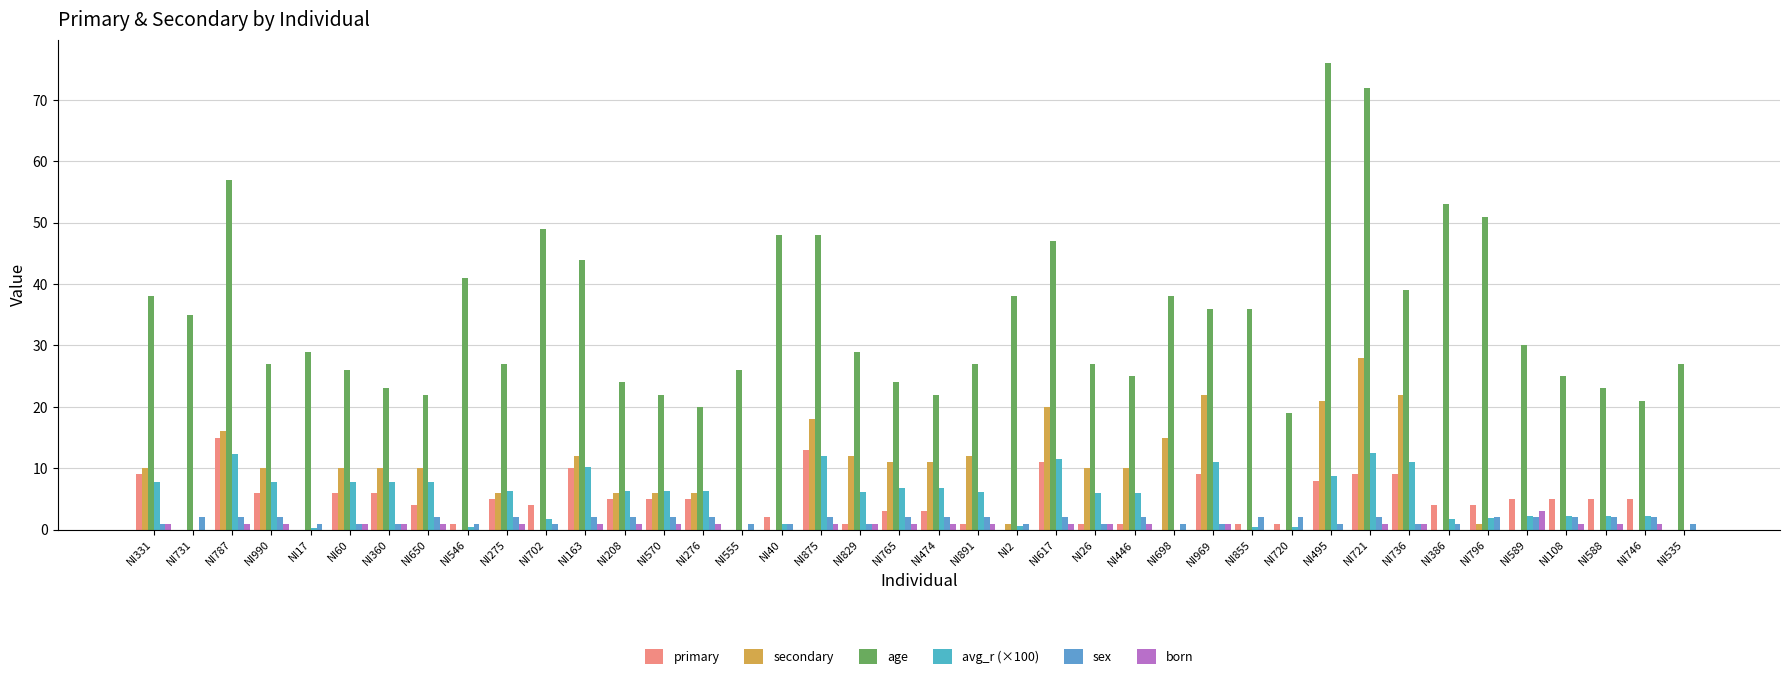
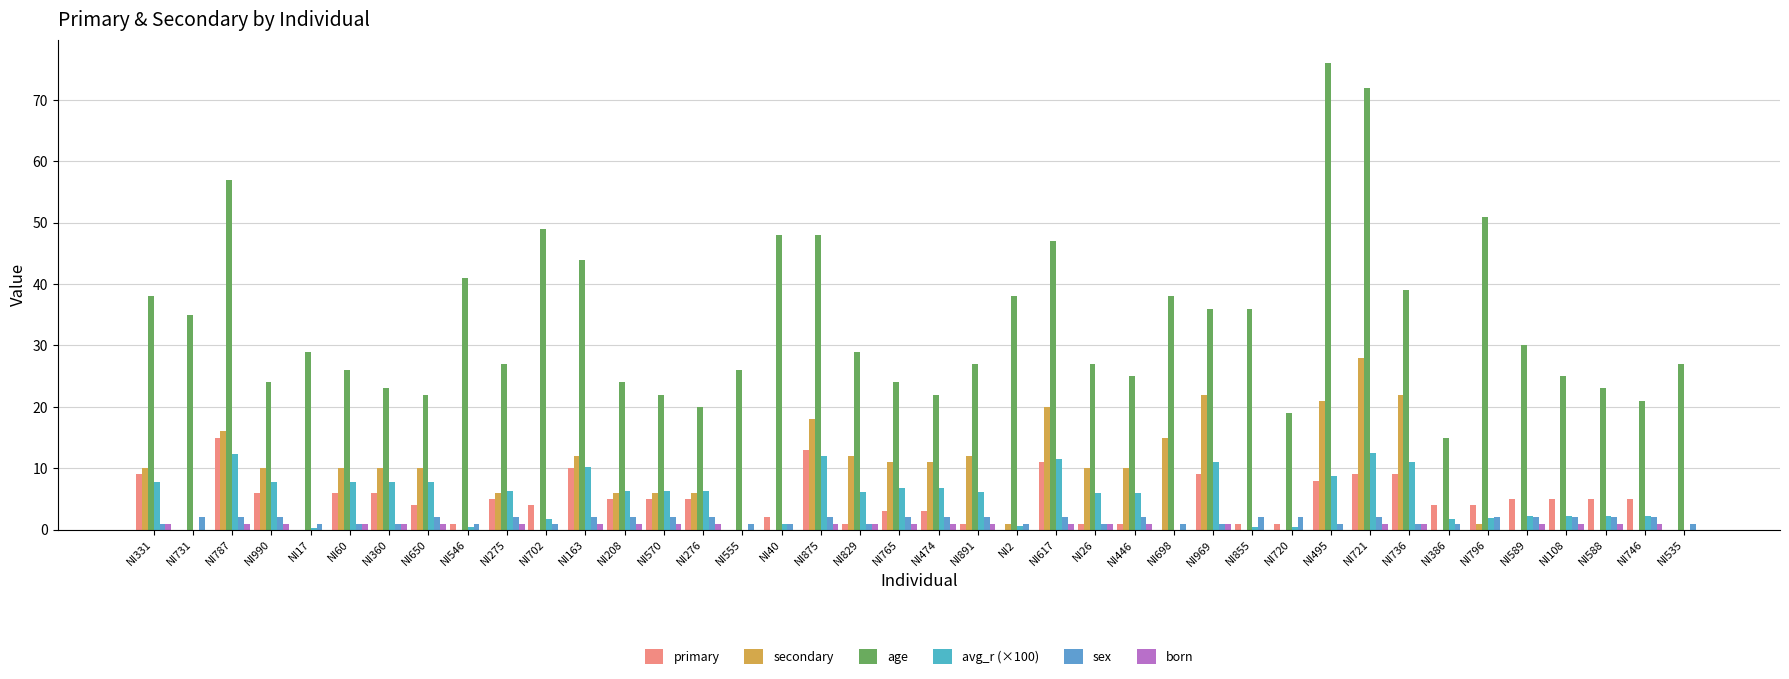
  {
    "primary": {
      "NI331": 9,
      "NI731": 0,
      "NI787": 15,
      "NI990": 6,
      "NI17": 0,
      "NI60": 6,
      "NI360": 6,
      "NI650": 4,
      "NI546": 1,
      "NI275": 5,
      "NI702": 4,
      "NI163": 10,
      "NI208": 5,
      "NI570": 5,
      "NI276": 5,
      "NI555": 0,
      "NI40": 2,
      "NI875": 13,
      "NI829": 1,
      "NI765": 3,
      "NI474": 3,
      "NI891": 1,
      "NI2": 0,
      "NI617": 11,
      "NI26": 1,
      "NI446": 1,
      "NI698": 0,
      "NI969": 9,
      "NI855": 1,
      "NI720": 1,
      "NI495": 8,
      "NI721": 9,
      "NI736": 9,
      "NI386": 4,
      "NI796": 4,
      "NI589": 5,
      "NI108": 5,
      "NI588": 5,
      "NI746": 5,
      "NI535": 0
    },
    "secondary": {
      "NI331": 10,
      "NI731": 0,
      "NI787": 16,
      "NI990": 10,
      "NI17": 0,
      "NI60": 10,
      "NI360": 10,
      "NI650": 10,
      "NI546": 0,
      "NI275": 6,
      "NI702": 0,
      "NI163": 12,
      "NI208": 6,
      "NI570": 6,
      "NI276": 6,
      "NI555": 0,
      "NI40": 0,
      "NI875": 18,
      "NI829": 12,
      "NI765": 11,
      "NI474": 11,
      "NI891": 12,
      "NI2": 1,
      "NI617": 20,
      "NI26": 10,
      "NI446": 10,
      "NI698": 15,
      "NI969": 22,
      "NI855": 0,
      "NI720": 0,
      "NI495": 21,
      "NI721": 28,
      "NI736": 22,
      "NI386": 0,
      "NI796": 1,
      "NI589": 0,
      "NI108": 0,
      "NI588": 0,
      "NI746": 0,
      "NI535": 0
    },
    "age": {
      "NI331": 38,
      "NI731": 35,
      "NI787": 57,
-     "NI990": 27,
+     "NI990": 24,
      "NI17": 29,
      "NI60": 26,
      "NI360": 23,
      "NI650": 22,
      "NI546": 41,
      "NI275": 27,
      "NI702": 49,
      "NI163": 44,
      "NI208": 24,
      "NI570": 22,
      "NI276": 20,
      "NI555": 26,
      "NI40": 48,
      "NI875": 48,
      "NI829": 29,
      "NI765": 24,
      "NI474": 22,
      "NI891": 27,
      "NI2": 38,
      "NI617": 47,
      "NI26": 27,
      "NI446": 25,
      "NI698": 38,
      "NI969": 36,
      "NI855": 36,
      "NI720": 19,
      "NI495": 76,
      "NI721": 72,
      "NI736": 39,
-     "NI386": 53,
+     "NI386": 15,
      "NI796": 51,
      "NI589": 30,
      "NI108": 25,
      "NI588": 23,
      "NI746": 21,
      "NI535": 27
    },
    "born": {
      "NI331": 1,
      "NI731": 0,
      "NI787": 1,
      "NI990": 1,
      "NI17": 0,
      "NI60": 1,
      "NI360": 1,
      "NI650": 1,
      "NI546": 0,
      "NI275": 1,
      "NI702": 0,
      "NI163": 1,
      "NI208": 1,
      "NI570": 1,
      "NI276": 1,
      "NI555": 0,
      "NI40": 0,
      "NI875": 1,
      "NI829": 1,
      "NI765": 1,
      "NI474": 1,
      "NI891": 1,
      "NI2": 0,
      "NI617": 1,
      "NI26": 1,
      "NI446": 1,
      "NI698": 0,
      "NI969": 1,
      "NI855": 0,
      "NI720": 0,
      "NI495": 0,
      "NI721": 1,
      "NI736": 1,
      "NI386": 0,
      "NI796": 0,
-     "NI589": 3,
+     "NI589": 1,
      "NI108": 1,
      "NI588": 1,
      "NI746": 1,
      "NI535": 0
    }
  }
